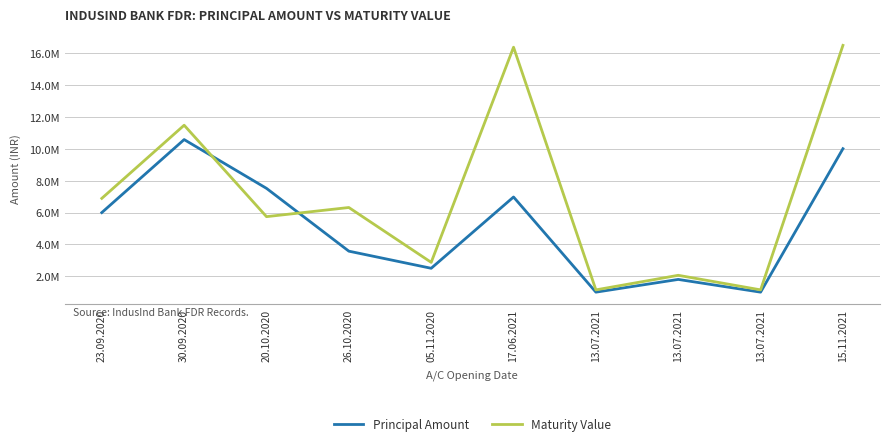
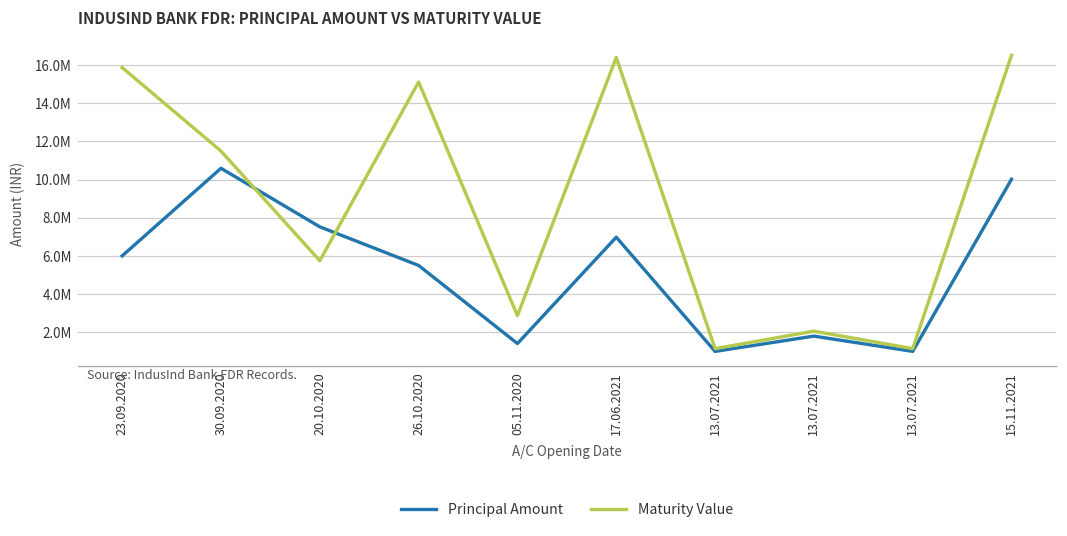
  {
    "Principal Amount": {
      "23.09.2020": 6000000,
      "30.09.2020": 10600000,
      "20.10.2020": 7500000,
-     "26.10.2020": 3600000,
-     "05.11.2020": 2500000,
+     "26.10.2020": 5500000,
+     "05.11.2020": 1400000,
      "17.06.2021": 7000000,
      "15.11.2021": 10000000
    },
    "Maturity Value": {
-     "23.09.2020": 6900000,
+     "23.09.2020": 15900000,
      "30.09.2020": 11500000,
      "20.10.2020": 5700000,
-     "26.10.2020": 6300000,
+     "26.10.2020": 15100000,
      "05.11.2020": 2900000,
      "17.06.2021": 16400000,
      "15.11.2021": 16500000
    }
  }
